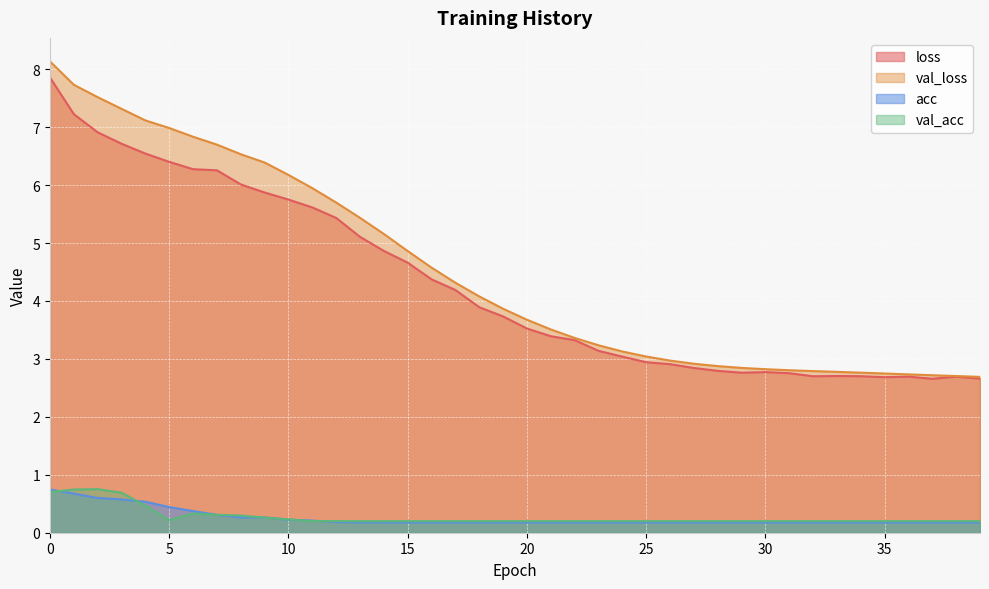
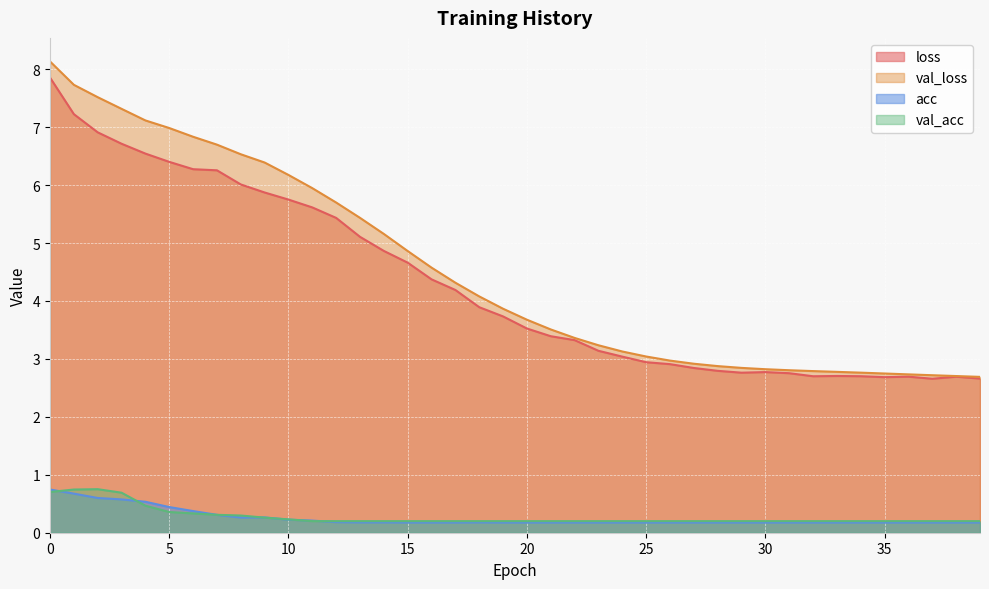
  {
    "acc": {
      "5": 0.4
    },
    "val_acc": {
-     "5": 0.2
+     "5": 0.4
    }
  }
